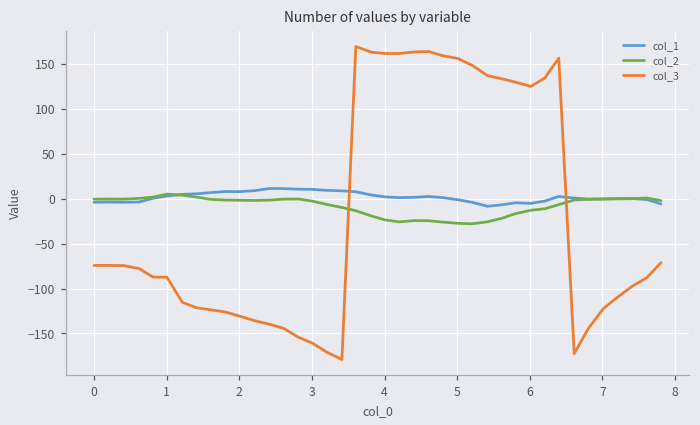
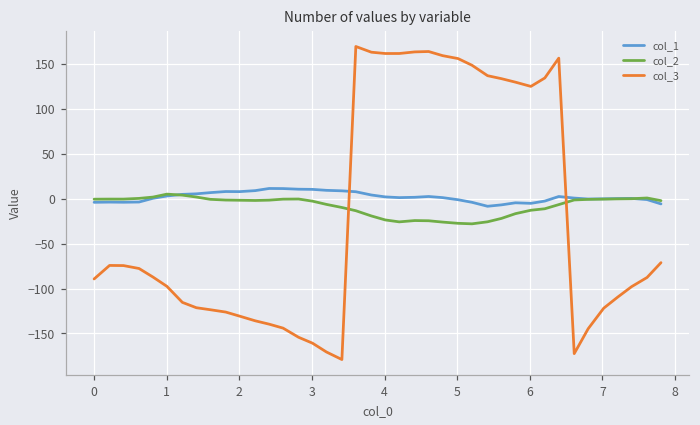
  {
    "col_1": {
      "0": 0
    },
    "col_2": {
      "0": 0
    },
    "col_3": {
-     "0": -70,
-     "1": -90
+     "0": -90,
+     "1": -100
    }
  }
